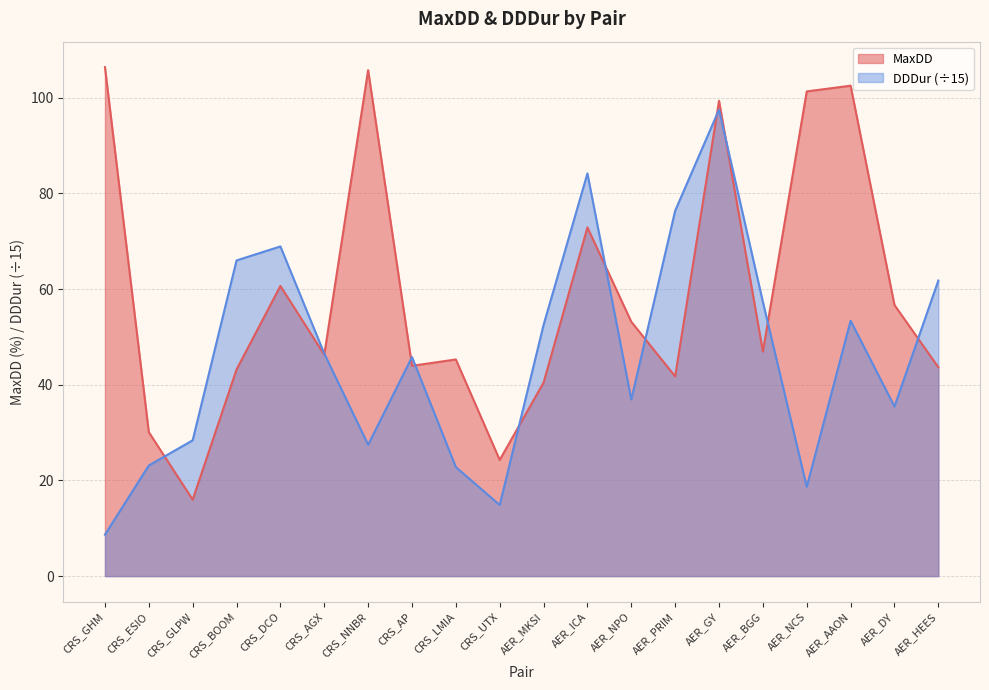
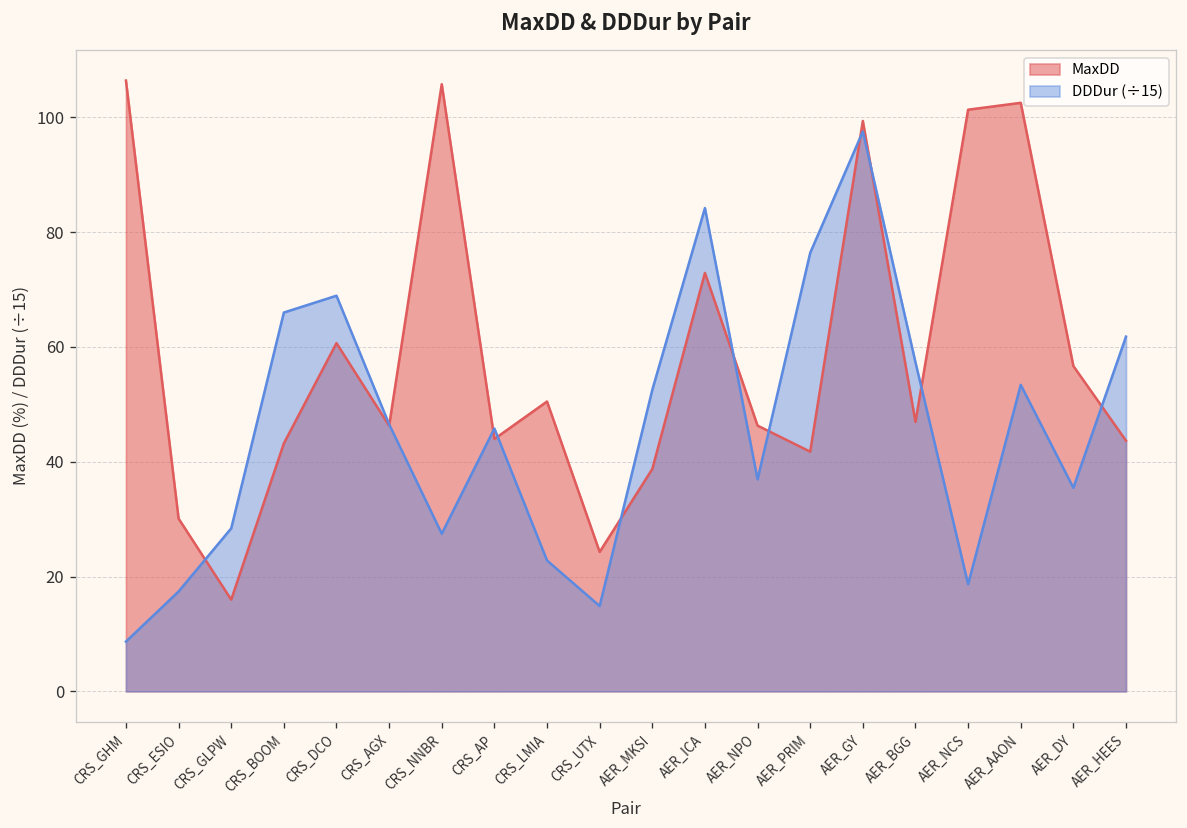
  {
    "MaxDD": {
      "CRS_GHM": 106,
      "CRS_ESIO": 30,
      "CRS_GLPW": 16,
      "CRS_BOOM": 43,
      "CRS_DCO": 61,
      "CRS_NNBR": 106,
      "CRS_AP": 44,
-     "CRS_LMIA": 45,
+     "CRS_LMIA": 51,
      "CRS_UTX": 24,
-     "AER_MKSI": 40,
+     "AER_MKSI": 39,
      "AER_ICA": 73,
-     "AER_NPO": 53,
+     "AER_NPO": 46,
      "AER_PRIM": 42,
      "AER_GY": 99,
      "AER_BGG": 47,
      "AER_NCS": 101,
      "AER_AAON": 103,
      "AER_DY": 57,
      "AER_HEES": 44
    },
    "DDDur (÷15)": {
      "CRS_GHM": 9,
-     "CRS_ESIO": 23,
+     "CRS_ESIO": 17,
      "CRS_GLPW": 28,
      "CRS_BOOM": 66,
      "CRS_DCO": 69,
      "CRS_NNBR": 27,
      "CRS_AP": 46,
      "CRS_LMIA": 23,
      "CRS_UTX": 15,
      "AER_MKSI": 53,
      "AER_ICA": 84,
      "AER_NPO": 37,
      "AER_PRIM": 76,
      "AER_GY": 98,
      "AER_BGG": 57,
      "AER_NCS": 19,
      "AER_AAON": 53,
      "AER_DY": 35,
      "AER_HEES": 62
    }
  }
